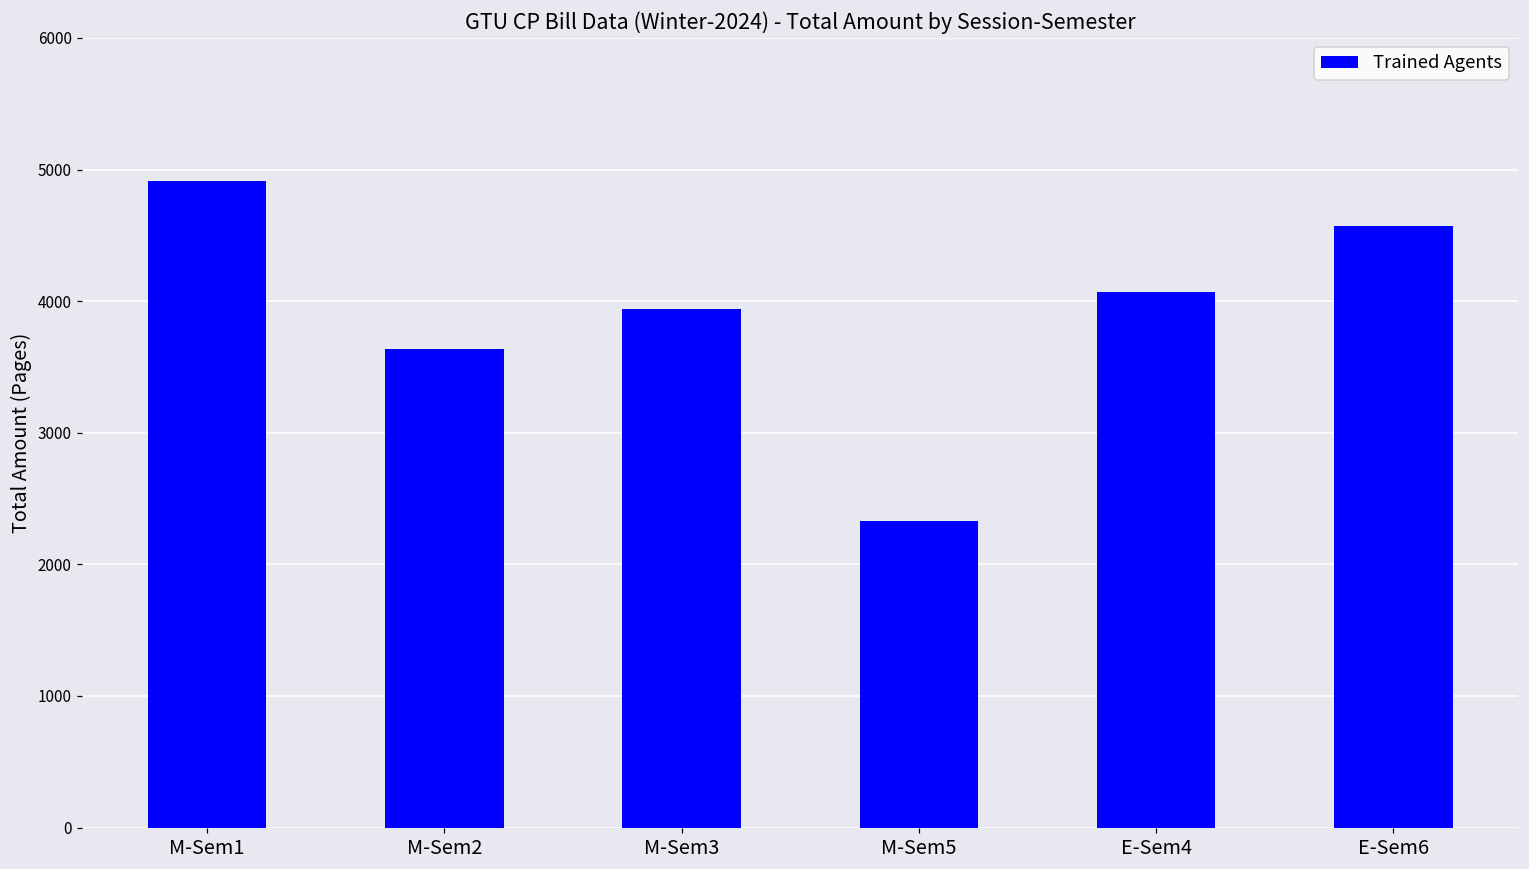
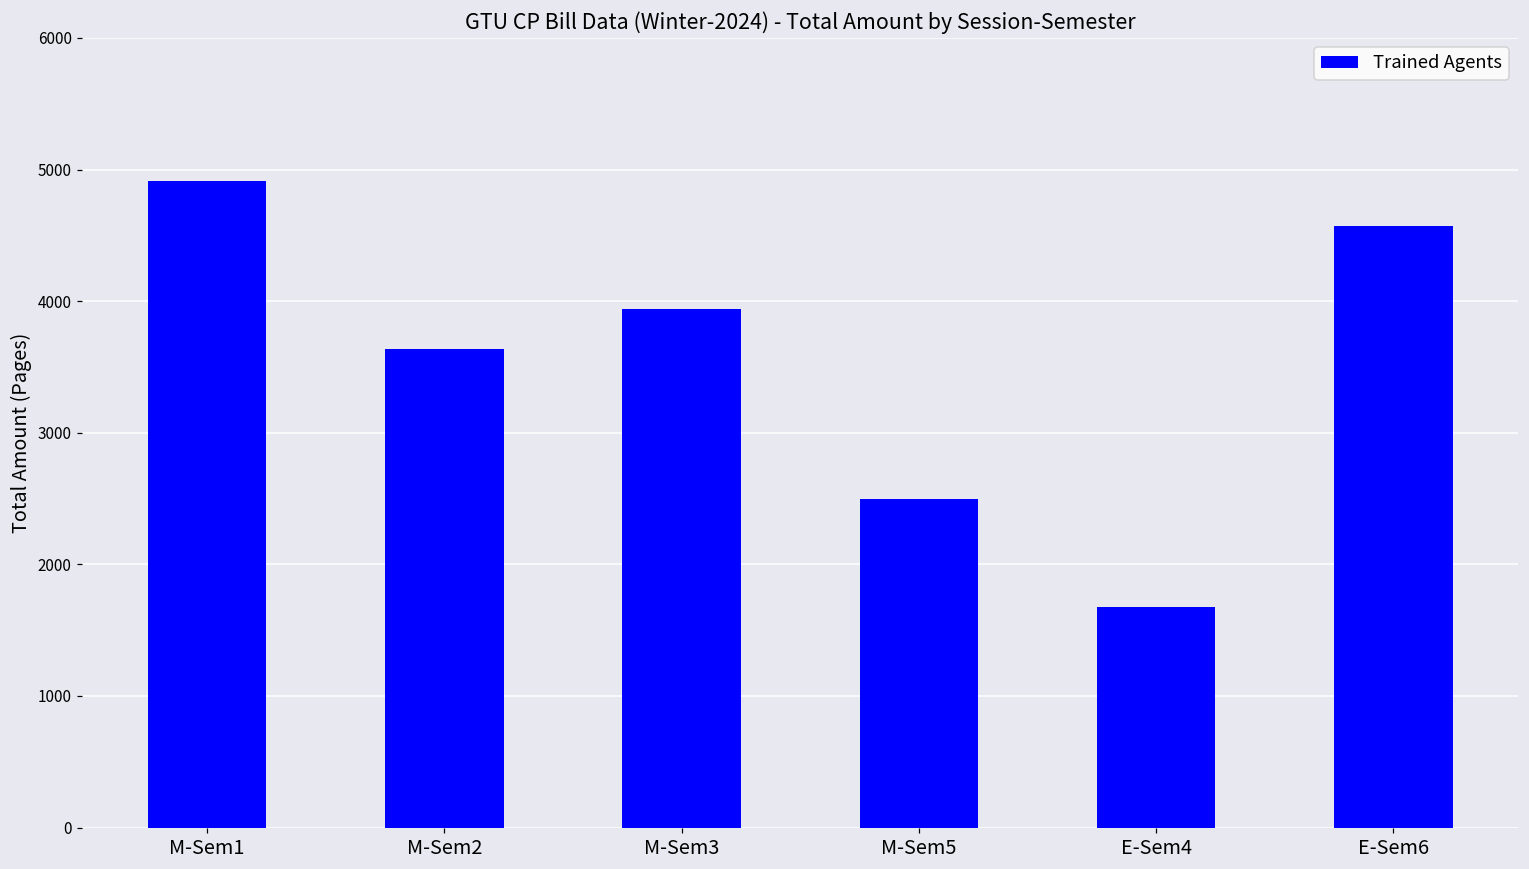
  {
    "M-Sem1": 4910,
    "M-Sem2": 3640,
    "M-Sem3": 3940,
-   "M-Sem5": 2330,
-   "E-Sem4": 4070,
+   "M-Sem5": 2490,
+   "E-Sem4": 1680,
    "E-Sem6": 4570
  }
